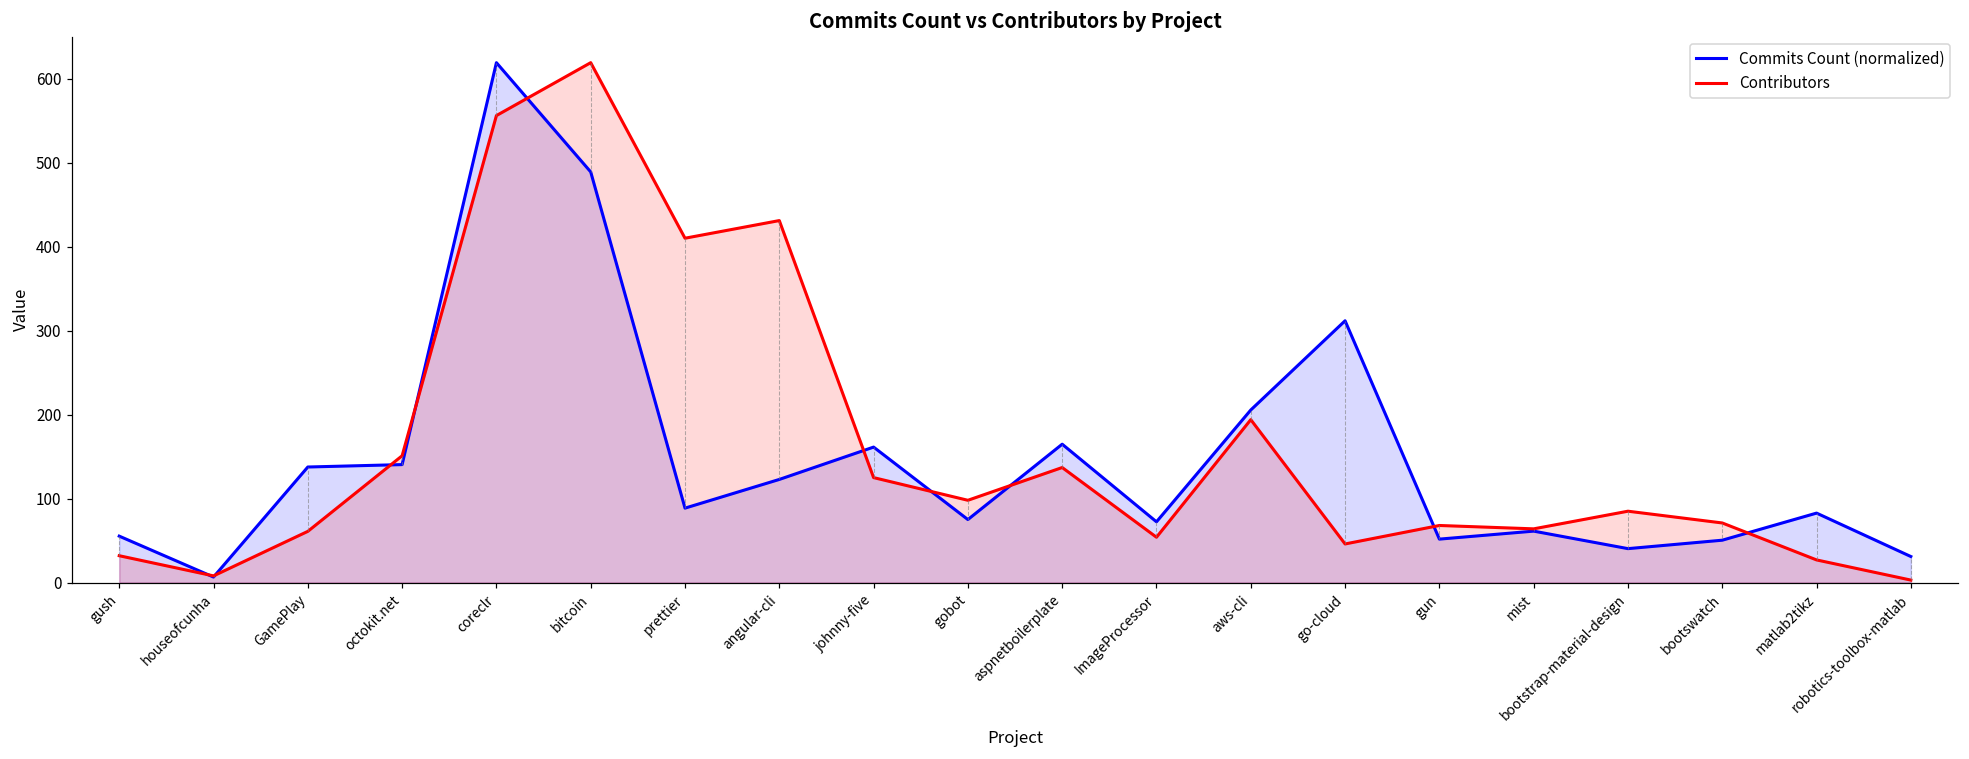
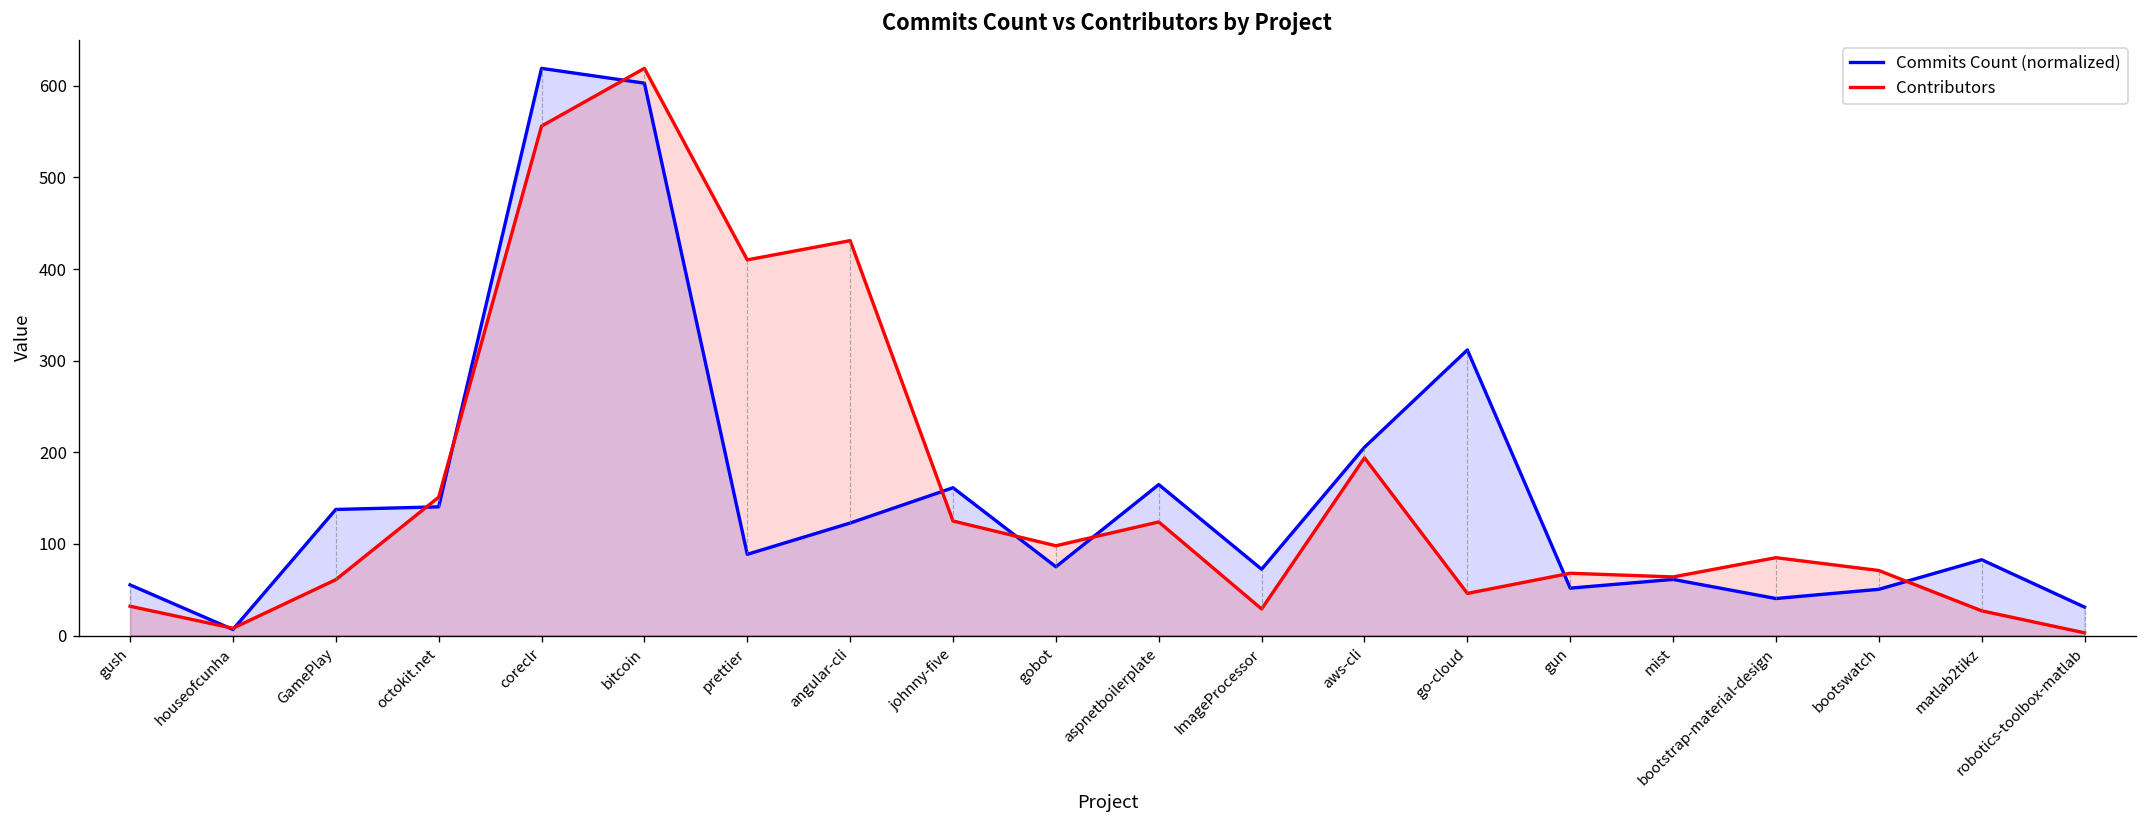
  {
    "Commits Count (normalized)": {
-     "bitcoin": 490
+     "bitcoin": 600
    },
    "Contributors": {
-     "aspnetboilerplate": 140,
-     "ImageProcessor": 50
+     "aspnetboilerplate": 120,
+     "ImageProcessor": 30
    }
  }
